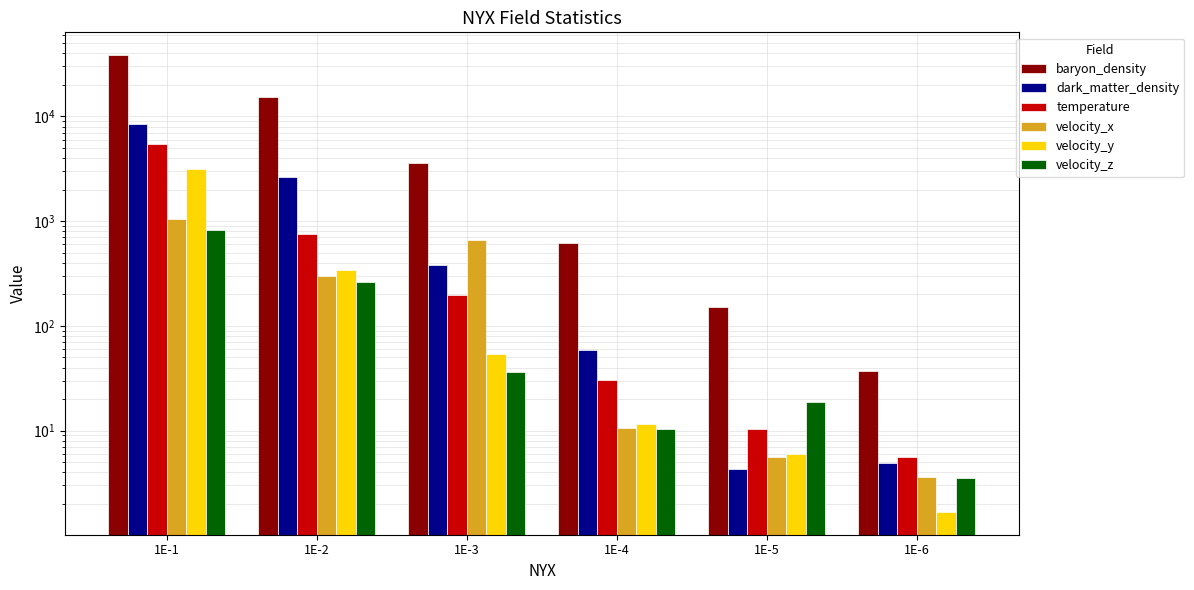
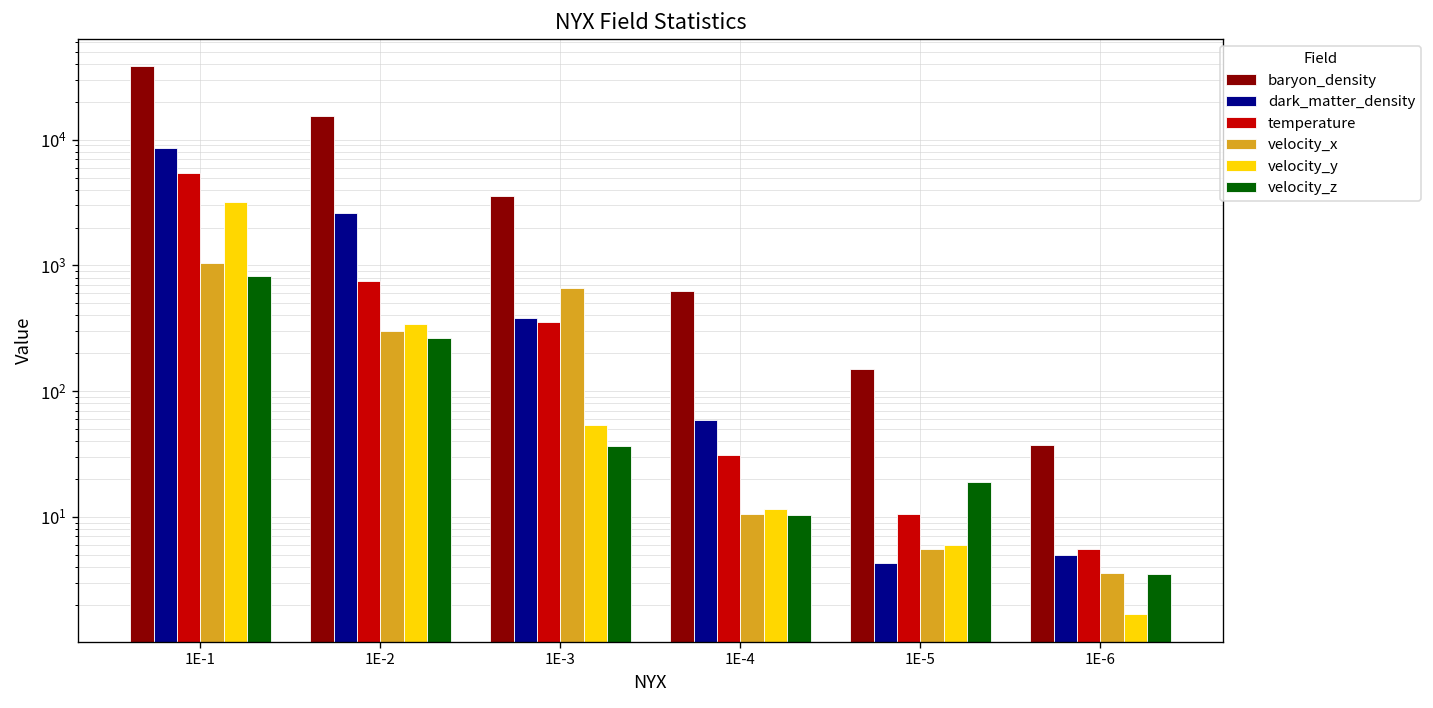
  {
    "baryon_density": {
      "1E-1": 38000,
      "1E-2": 15000,
      "1E-3": 3600,
      "1E-4": 600,
      "1E-5": 150,
      "1E-6": 37
    },
    "dark_matter_density": {
      "1E-1": 9000,
      "1E-2": 2600,
      "1E-3": 380,
      "1E-4": 60,
      "1E-5": 4.3,
      "1E-6": 5
    },
    "temperature": {
      "1E-1": 5000,
      "1E-2": 800,
-     "1E-3": 200,
+     "1E-3": 350,
      "1E-4": 31,
      "1E-5": 10,
      "1E-6": 6
    },
    "velocity_x": {
      "1E-1": 1100,
      "1E-2": 300,
      "1E-3": 700,
      "1E-4": 11,
      "1E-5": 6,
      "1E-6": 3.6
    },
    "velocity_y": {
      "1E-1": 3200,
      "1E-2": 340,
      "1E-3": 50,
      "1E-4": 12,
      "1E-5": 6,
      "1E-6": 1.7
    },
    "velocity_z": {
      "1E-1": 800,
      "1E-2": 260,
      "1E-3": 37,
      "1E-4": 10,
      "1E-5": 19,
      "1E-6": 3.5
    }
  }
